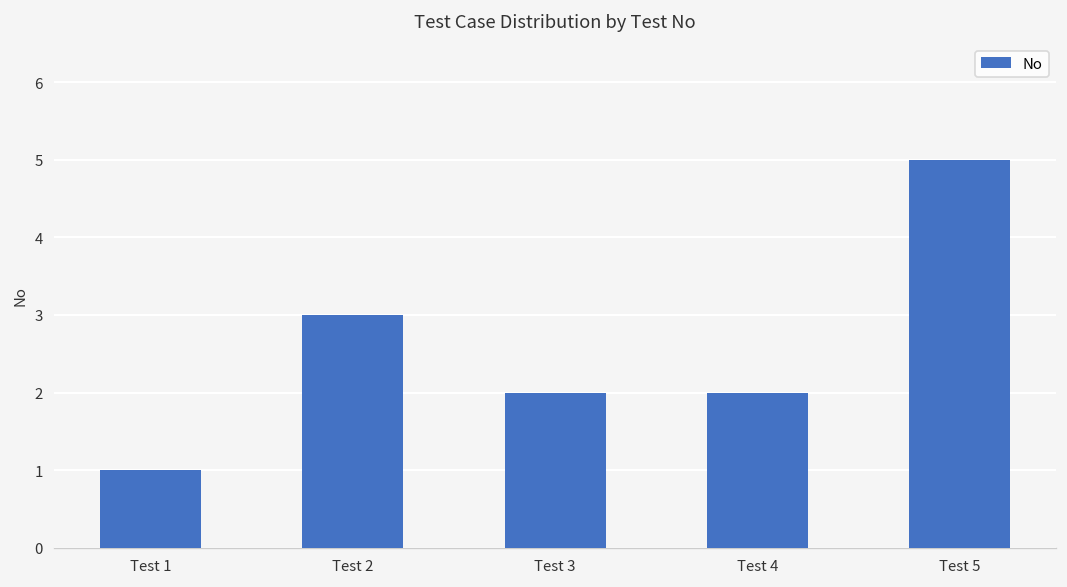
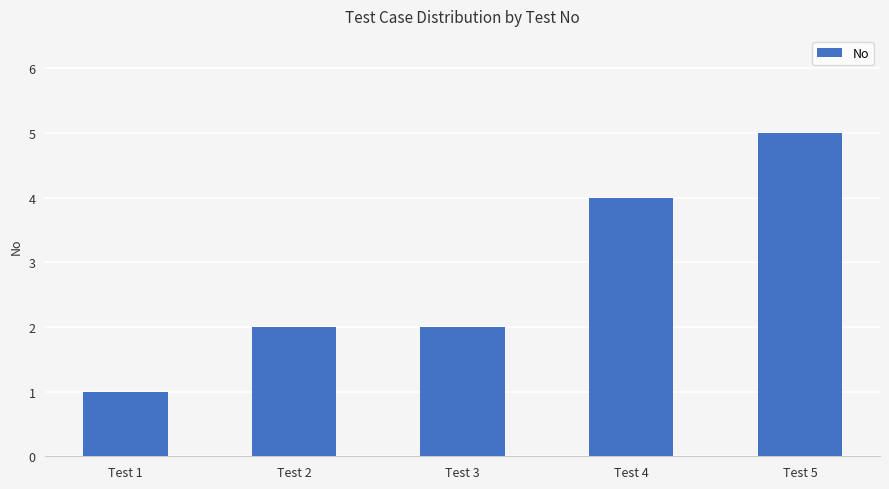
  {
    "Test 1": 1,
-   "Test 2": 3,
+   "Test 2": 2,
    "Test 3": 2,
-   "Test 4": 2,
+   "Test 4": 4,
    "Test 5": 5
  }
